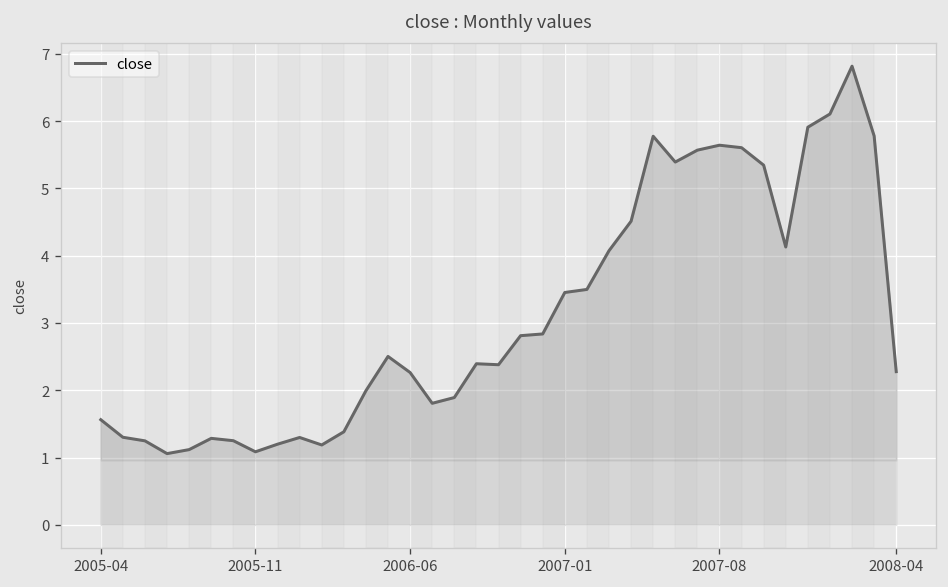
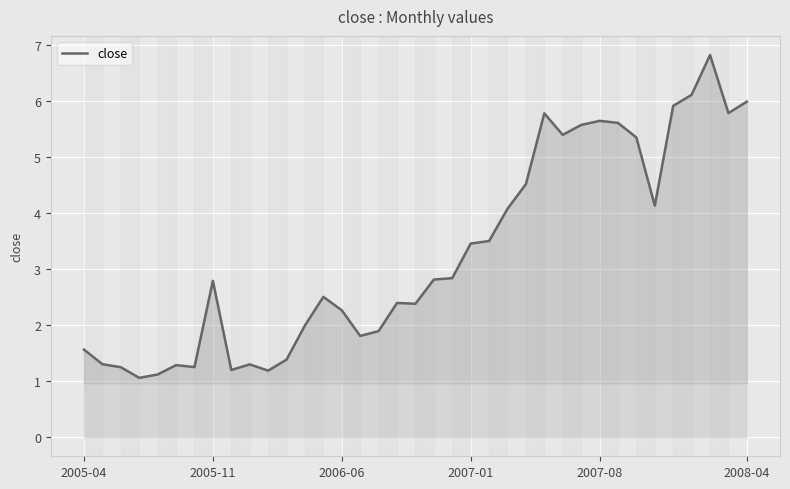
  {
    "2005-04": 1.6,
-   "2005-11": 1.1,
+   "2005-11": 2.8,
    "2006-06": 2.3,
    "2007-01": 3.5,
    "2007-08": 5.6,
-   "2008-04": 2.3
+   "2008-04": 6.0
  }
